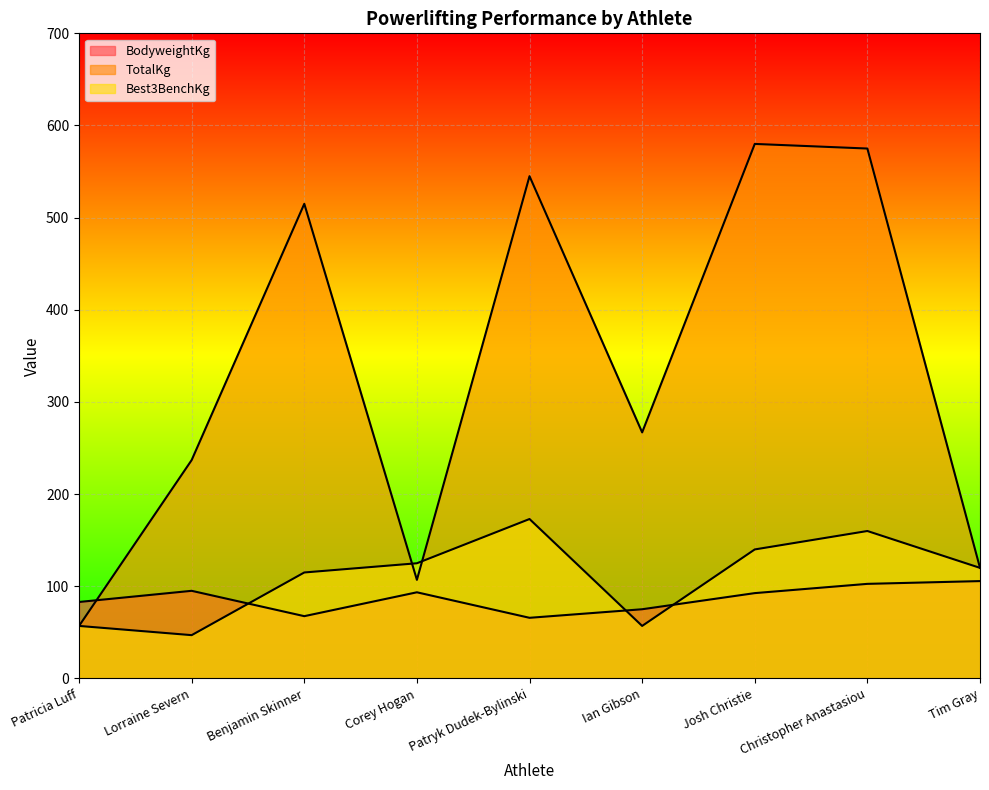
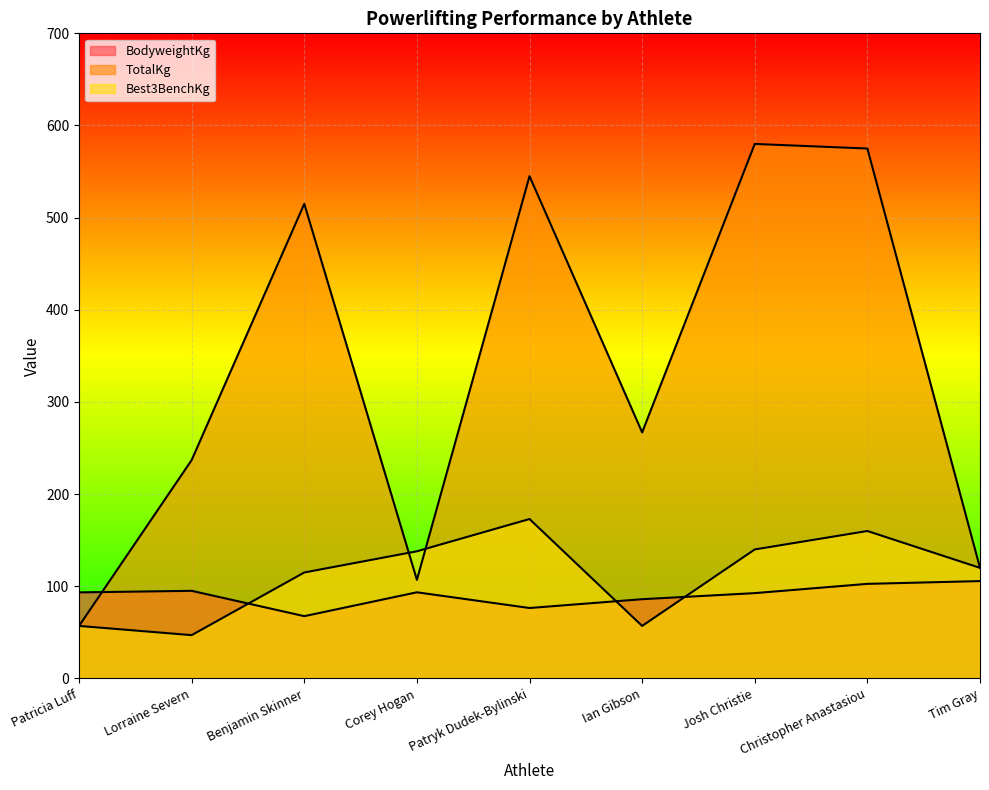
  {
    "BodyweightKg": {
-     "Patricia Luff": 80,
+     "Patricia Luff": 90,
      "Lorraine Severn": 100,
      "Benjamin Skinner": 70,
      "Corey Hogan": 90,
-     "Patryk Dudek-Bylinski": 70,
-     "Ian Gibson": 80,
+     "Patryk Dudek-Bylinski": 80,
+     "Ian Gibson": 90,
      "Josh Christie": 90,
      "Christopher Anastasiou": 100,
      "Tim Gray": 110
    },
    "TotalKg": {
      "Lorraine Severn": 240,
      "Benjamin Skinner": 520,
      "Corey Hogan": 110,
      "Patryk Dudek-Bylinski": 550,
      "Ian Gibson": 270,
      "Josh Christie": 580,
      "Christopher Anastasiou": 580
    },
    "Best3BenchKg": {
      "Lorraine Severn": 50,
      "Benjamin Skinner": 120,
-     "Corey Hogan": 130,
+     "Corey Hogan": 140,
      "Patryk Dudek-Bylinski": 170,
      "Ian Gibson": 60,
      "Josh Christie": 140,
      "Christopher Anastasiou": 160
    }
  }
